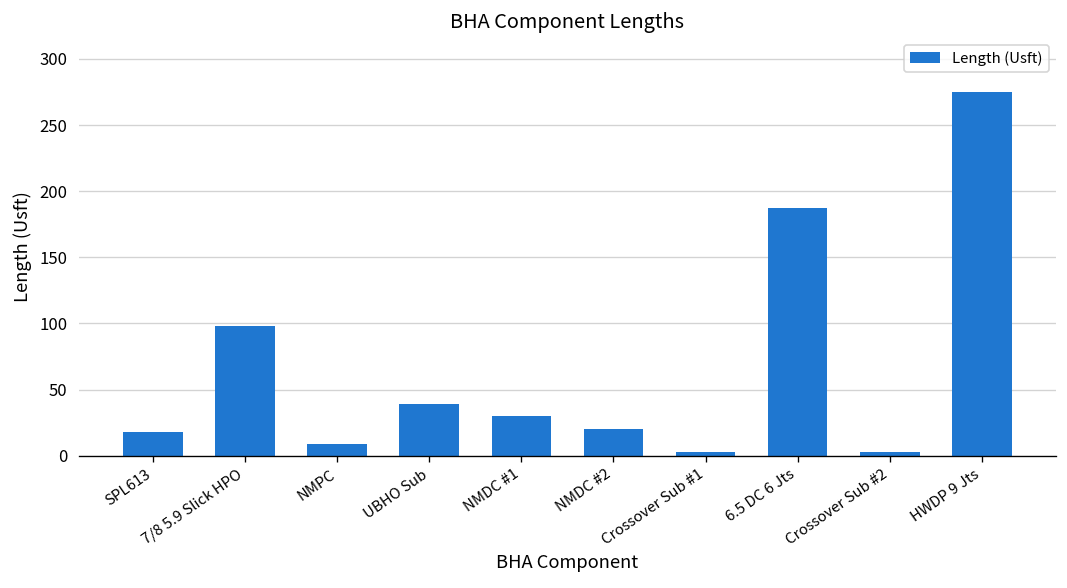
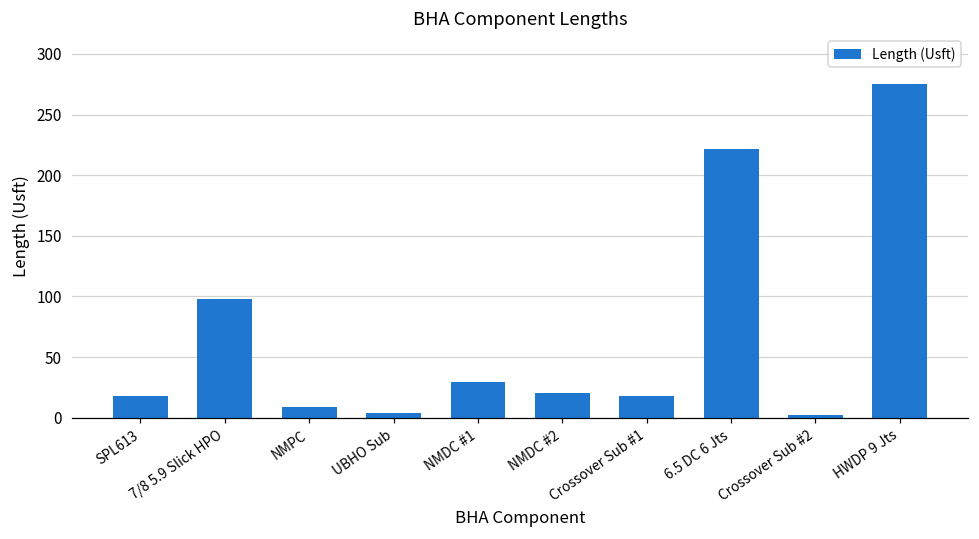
  {
    "SPL613": 18,
    "7/8 5.9 Slick HPO": 98,
    "NMPC": 9,
-   "UBHO Sub": 39,
+   "UBHO Sub": 4,
    "NMDC #1": 30,
    "NMDC #2": 21,
-   "Crossover Sub #1": 3,
-   "6.5 DC 6 Jts": 187,
+   "Crossover Sub #1": 18,
+   "6.5 DC 6 Jts": 222,
    "Crossover Sub #2": 3,
    "HWDP 9 Jts": 275
  }
